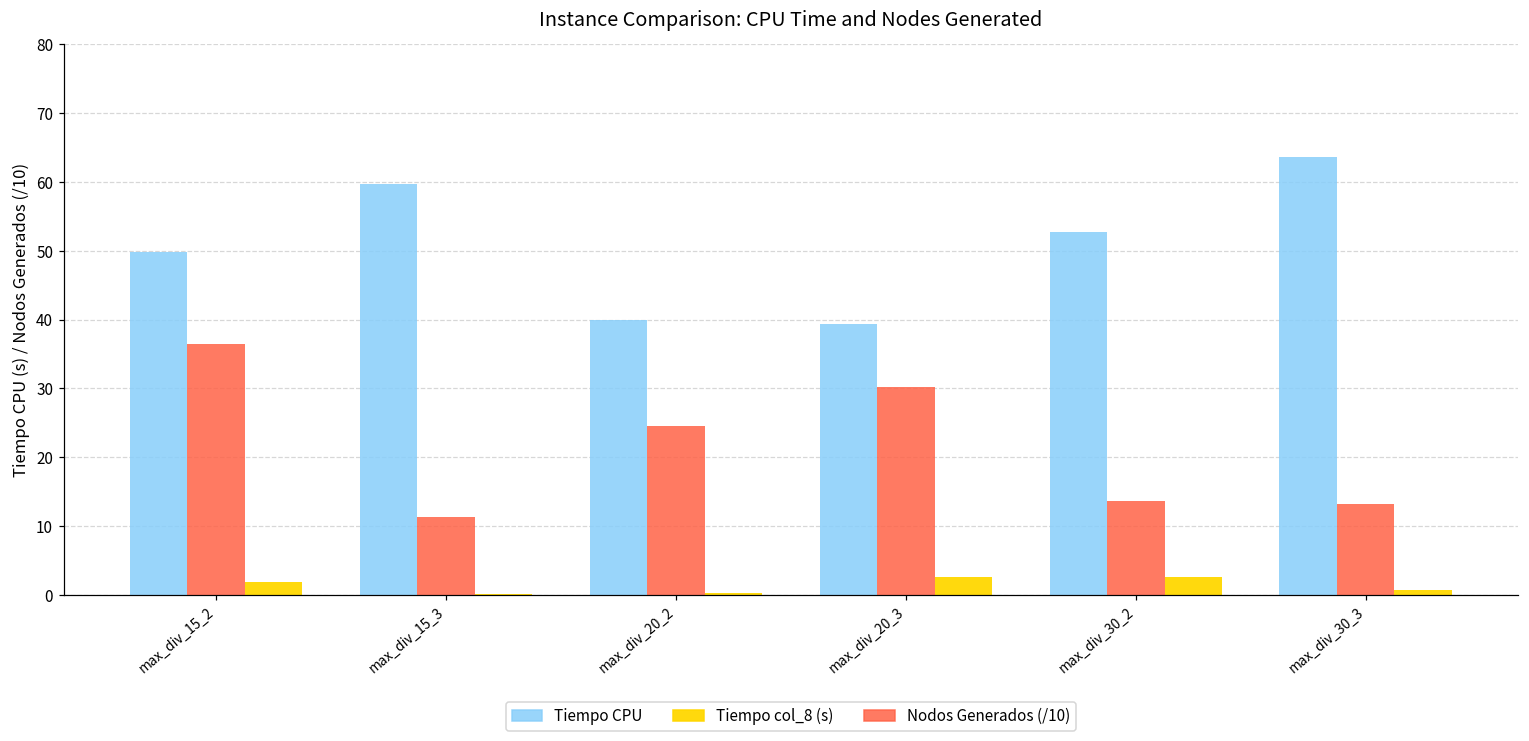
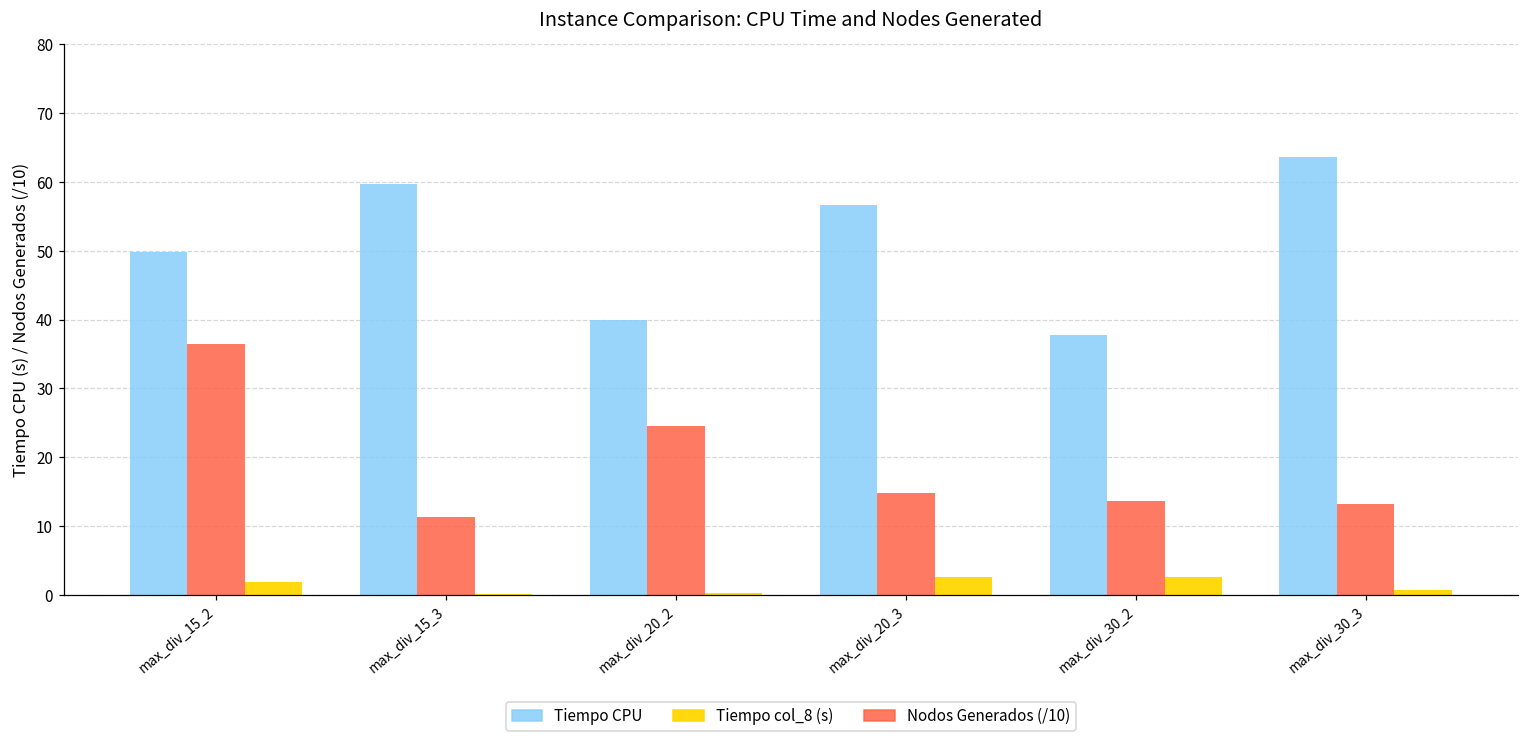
  {
    "Tiempo CPU": {
      "max_div_15_2": 50,
      "max_div_15_3": 60,
      "max_div_20_2": 40,
-     "max_div_20_3": 39,
-     "max_div_30_2": 53,
+     "max_div_20_3": 57,
+     "max_div_30_2": 38,
      "max_div_30_3": 64
    },
    "Nodos Generados (/10)": {
      "max_div_15_2": 37,
      "max_div_15_3": 11,
      "max_div_20_2": 25,
-     "max_div_20_3": 30,
+     "max_div_20_3": 15,
      "max_div_30_2": 14,
      "max_div_30_3": 13
    },
    "Tiempo col_8 (s)": {
      "max_div_15_2": 2,
      "max_div_20_3": 3,
      "max_div_30_2": 3,
      "max_div_30_3": 1
    }
  }
